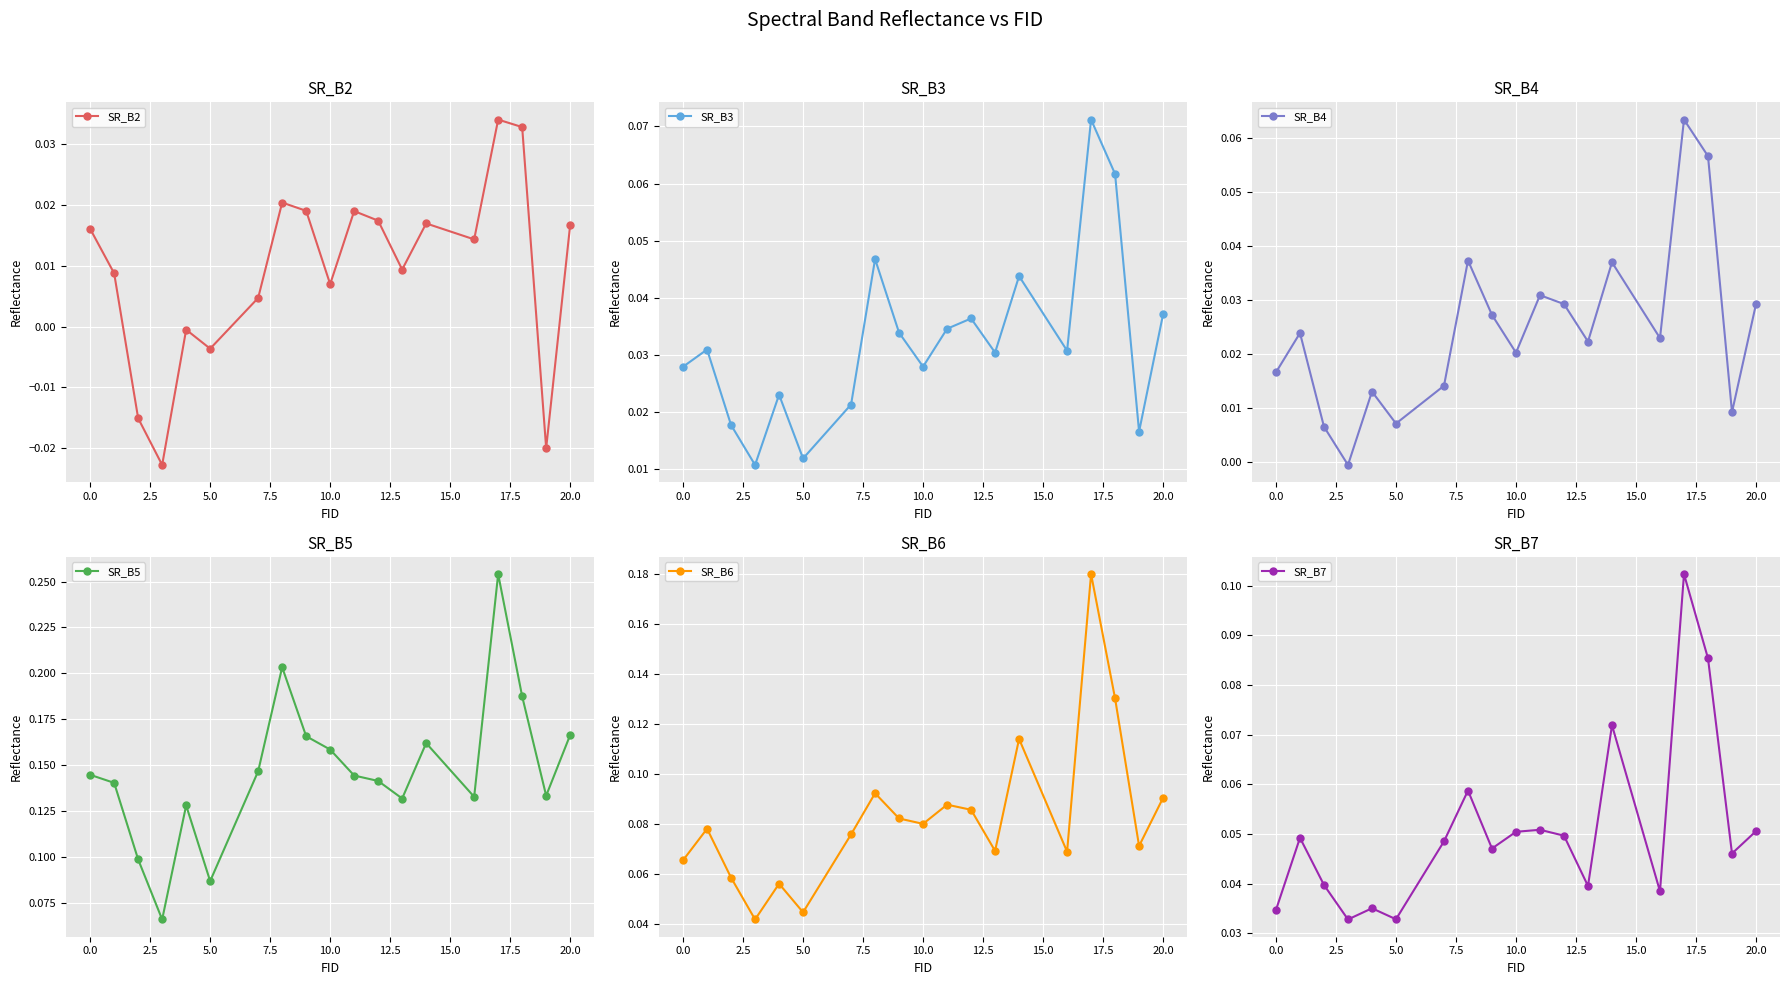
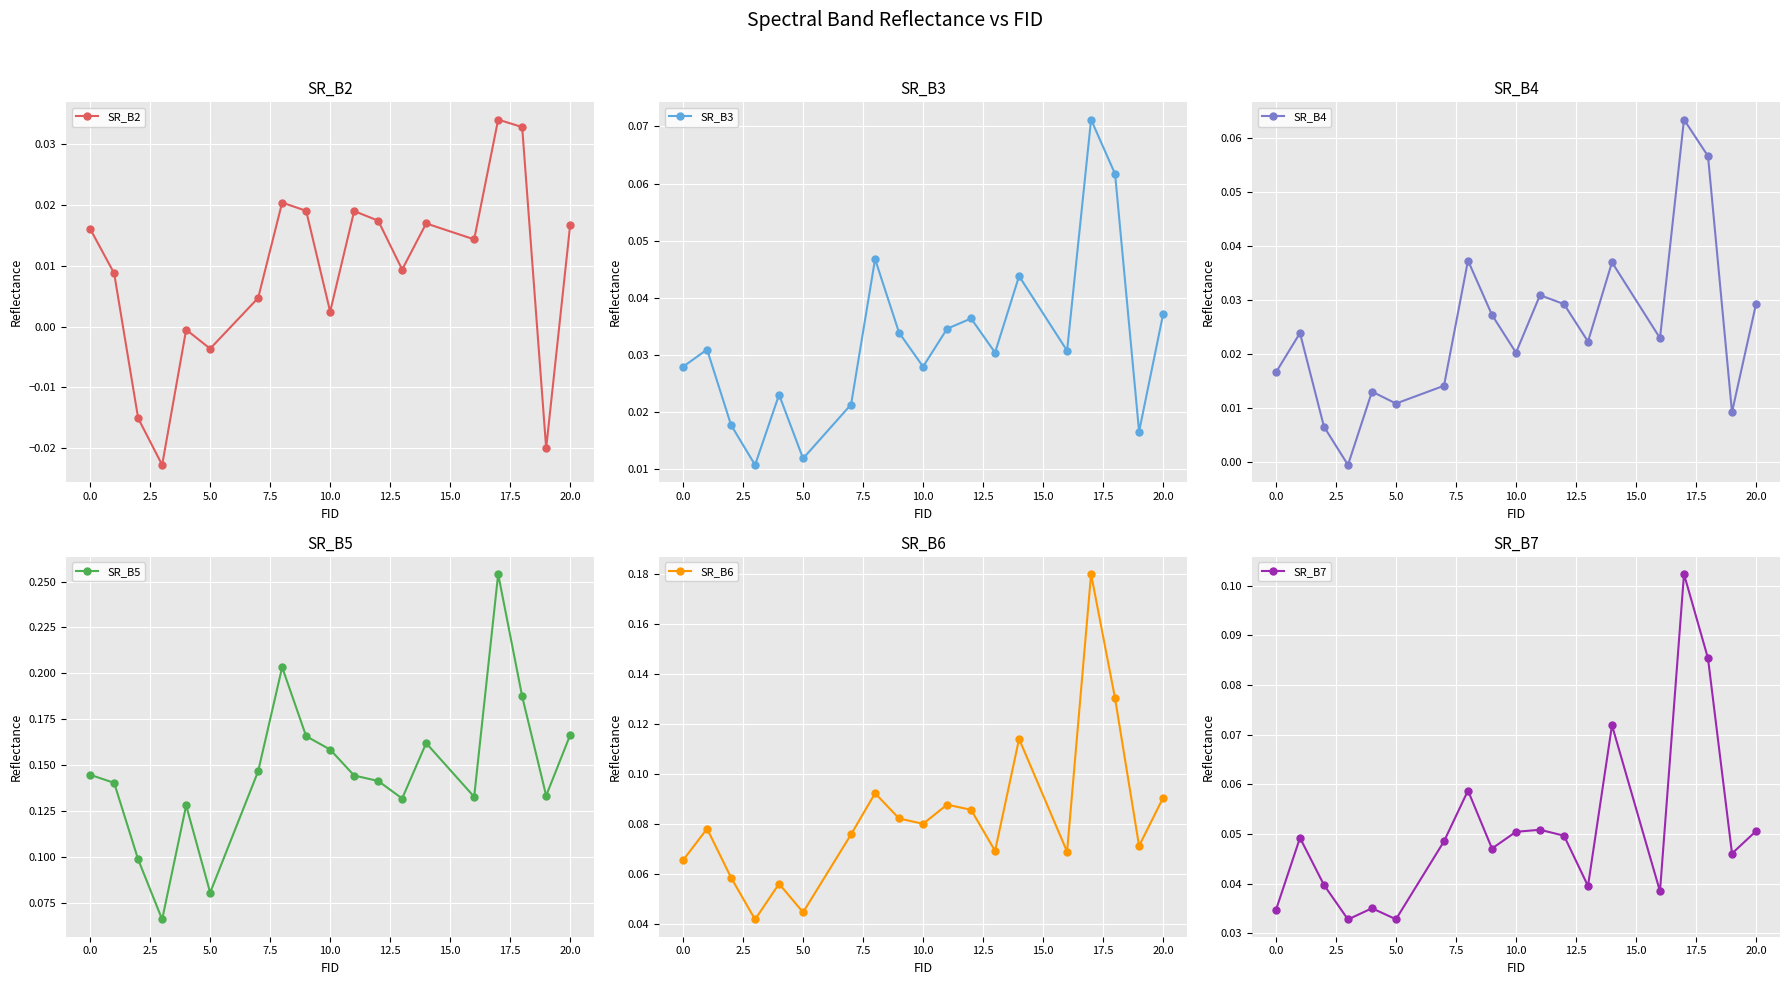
  {
    "SR_B2": {
      "0.0": 0.016,
      "5.0": -0.004,
-     "10.0": 0.007,
+     "10.0": 0.002,
      "20.0": 0.017
    },
    "SR_B3": {
      "0.0": 0.028,
      "5.0": 0.012,
      "10.0": 0.028,
      "20.0": 0.037
    },
    "SR_B4": {
      "0.0": 0.017,
-     "5.0": 0.007,
+     "5.0": 0.011,
      "10.0": 0.020,
      "20.0": 0.029
    },
    "SR_B5": {
      "0.0": 0.145,
-     "5.0": 0.087,
+     "5.0": 0.080,
      "10.0": 0.158,
      "20.0": 0.166
    },
    "SR_B6": {
      "0.0": 0.065,
      "5.0": 0.045,
      "10.0": 0.080,
      "20.0": 0.090
    },
    "SR_B7": {
      "0.0": 0.035,
      "5.0": 0.033,
      "10.0": 0.050,
      "20.0": 0.051
    }
  }
